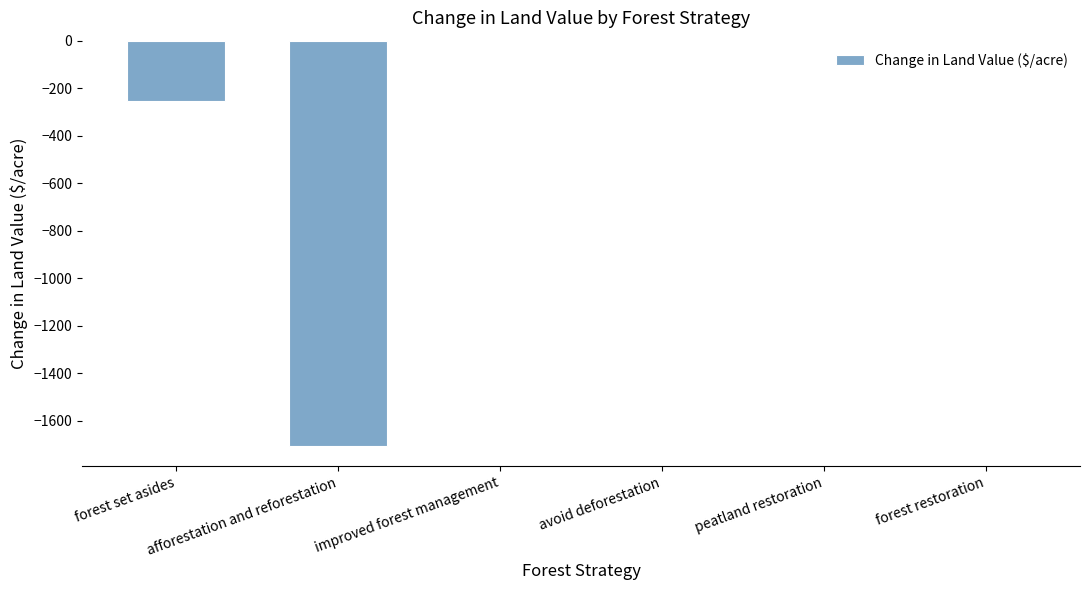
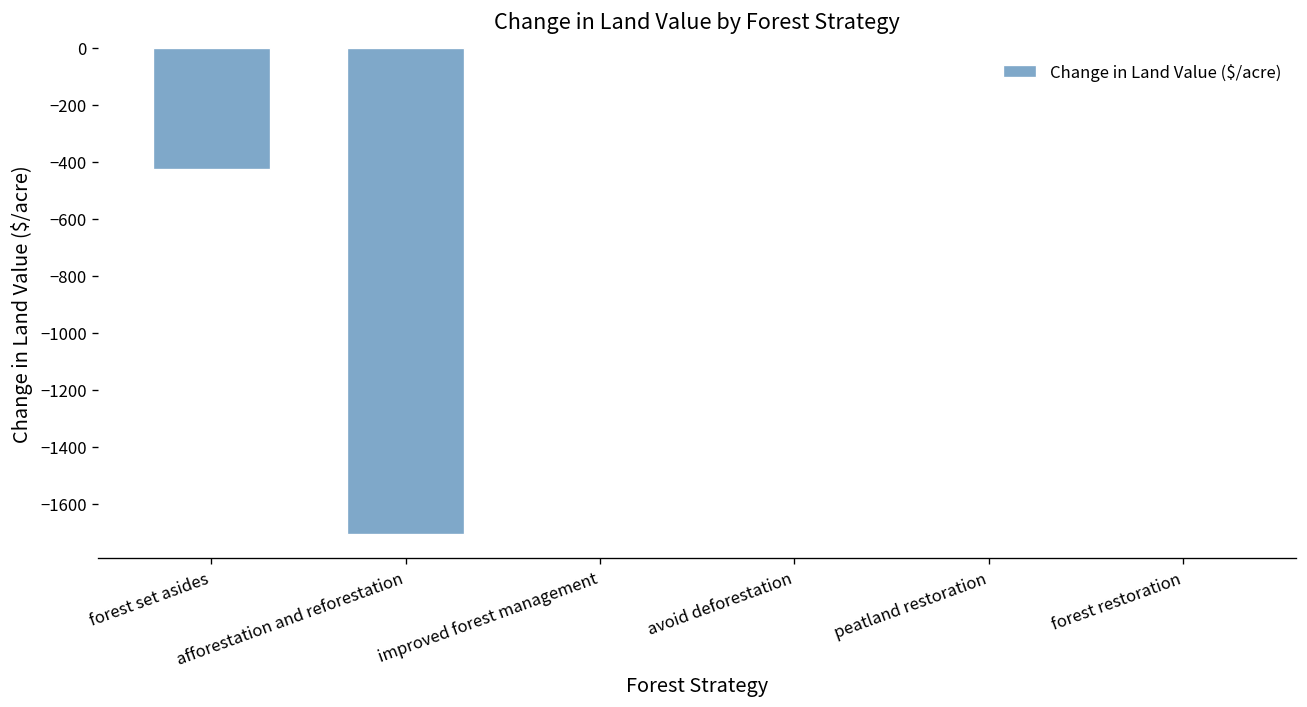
  {
-   "forest set asides": -260,
+   "forest set asides": -430,
    "afforestation and reforestation": -1710,
    "improved forest management": 0,
    "avoid deforestation": 0,
    "peatland restoration": 0,
    "forest restoration": 0
  }
